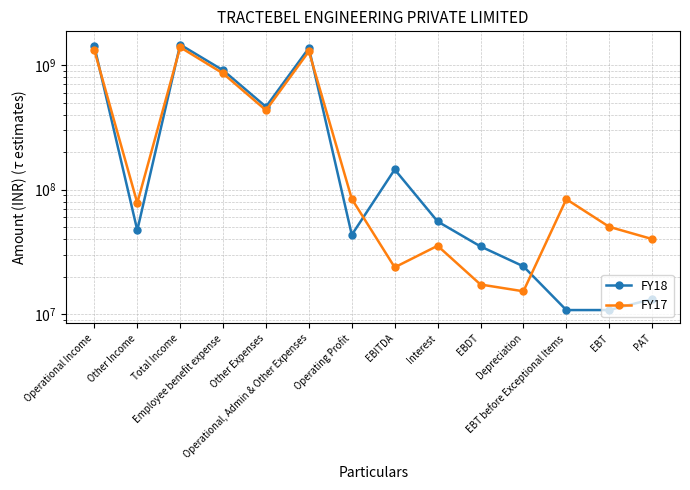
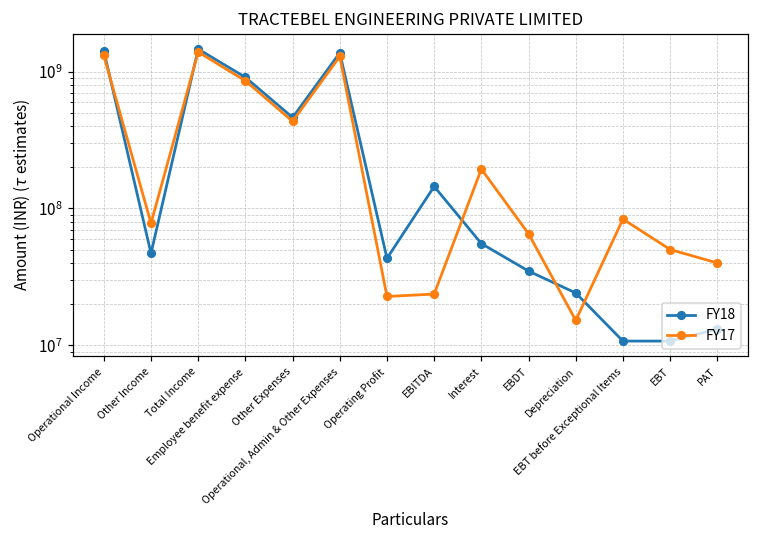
  {
    "FY18": {
      "Operational Income": 1400000000,
      "Other Income": 47000000,
      "Total Income": 1500000000,
      "Employee benefit expense": 900000000,
      "Other Expenses": 460000000,
      "Operational, Admin & Other Expenses": 1400000000,
      "Operating Profit": 43000000,
      "EBITDA": 140000000,
      "Interest": 60000000,
      "EBDT": 35000000,
      "Depreciation": 24000000,
      "EBT before Exceptional Items": 11000000
    },
    "FY17": {
      "Operational Income": 1300000000,
      "Other Income": 80000000,
      "Total Income": 1400000000,
      "Employee benefit expense": 900000000,
      "Other Expenses": 430000000,
      "Operational, Admin & Other Expenses": 1300000000,
-     "Operating Profit": 80000000,
+     "Operating Profit": 23000000,
      "EBITDA": 24000000,
-     "Interest": 35000000,
-     "EBDT": 17000000,
+     "Interest": 190000000,
+     "EBDT": 70000000,
      "Depreciation": 15000000,
      "EBT before Exceptional Items": 80000000,
      "EBT": 50000000,
      "PAT": 40000000
    }
  }
